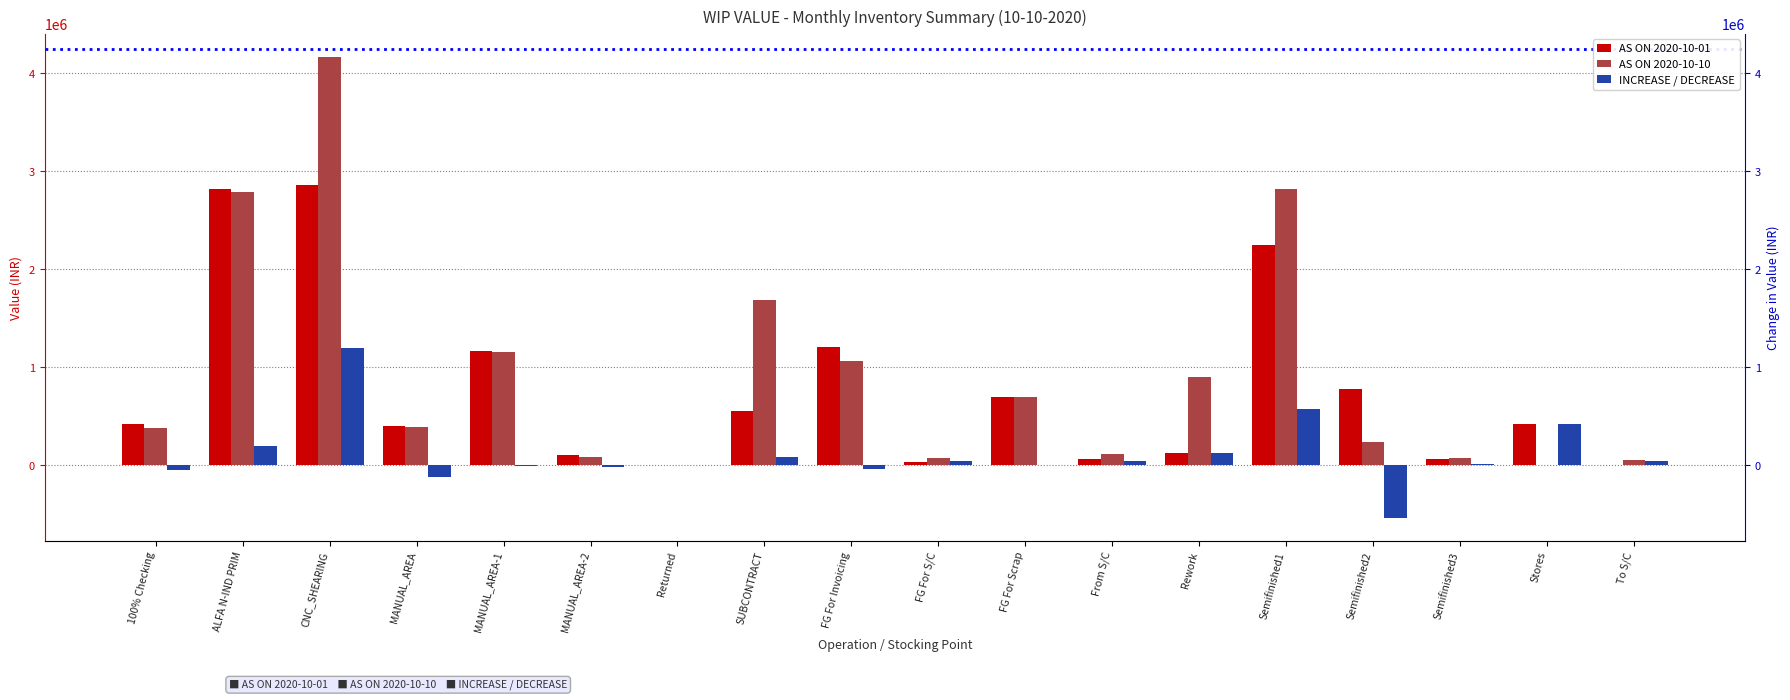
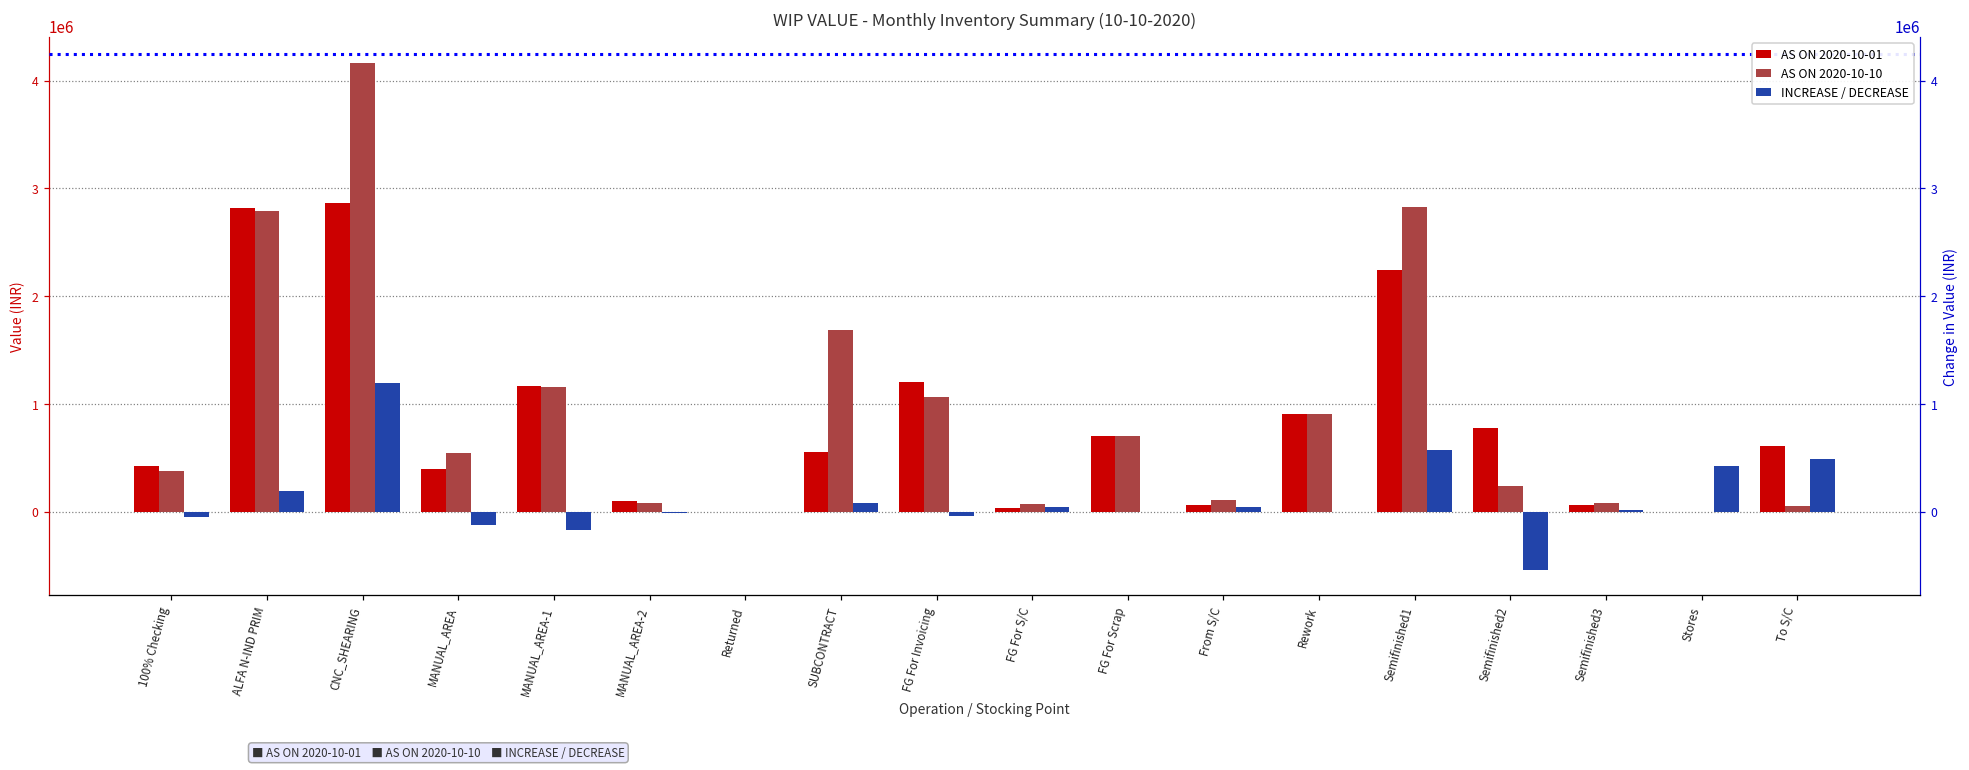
  {
    "AS ON 2020-10-01": {
      "100% Checking": 400000,
      "ALFA N-IND PRIM": 2800000,
      "CNC_SHEARING": 2900000,
      "MANUAL_AREA": 400000,
      "MANUAL_AREA-1": 1200000,
      "MANUAL_AREA-2": 100000,
      "Returned": 0,
      "SUBCONTRACT": 600000,
      "FG For Invoicing": 1200000,
      "FG For S/C": 0,
      "FG For Scrap": 700000,
      "From S/C": 100000,
-     "Rework": 100000,
+     "Rework": 900000,
      "Semifinished1": 2200000,
      "Semifinished2": 800000,
      "Semifinished3": 100000,
-     "Stores": 400000,
-     "To S/C": 0
+     "Stores": 0,
+     "To S/C": 600000
    },
    "AS ON 2020-10-10": {
      "100% Checking": 400000,
      "ALFA N-IND PRIM": 2800000,
      "CNC_SHEARING": 4200000,
-     "MANUAL_AREA": 400000,
+     "MANUAL_AREA": 500000,
      "MANUAL_AREA-1": 1200000,
      "MANUAL_AREA-2": 100000,
      "Returned": 0,
      "SUBCONTRACT": 1700000,
      "FG For Invoicing": 1100000,
      "FG For S/C": 100000,
      "FG For Scrap": 700000,
      "From S/C": 100000,
      "Rework": 900000,
      "Semifinished1": 2800000,
      "Semifinished2": 200000,
      "Semifinished3": 100000,
      "To S/C": 100000
    },
    "INCREASE / DECREASE": {
      "100% Checking": 0,
      "ALFA N-IND PRIM": 200000,
      "CNC_SHEARING": 1200000,
      "MANUAL_AREA": -100000,
-     "MANUAL_AREA-1": 0,
+     "MANUAL_AREA-1": -200000,
      "Returned": 0,
      "SUBCONTRACT": 100000,
      "FG For Invoicing": 0,
      "FG For S/C": 0,
      "FG For Scrap": 0,
      "From S/C": 0,
-     "Rework": 100000,
+     "Rework": 0,
      "Semifinished1": 600000,
      "Semifinished2": -500000,
      "Stores": 400000,
-     "To S/C": 0
+     "To S/C": 500000
    }
  }
